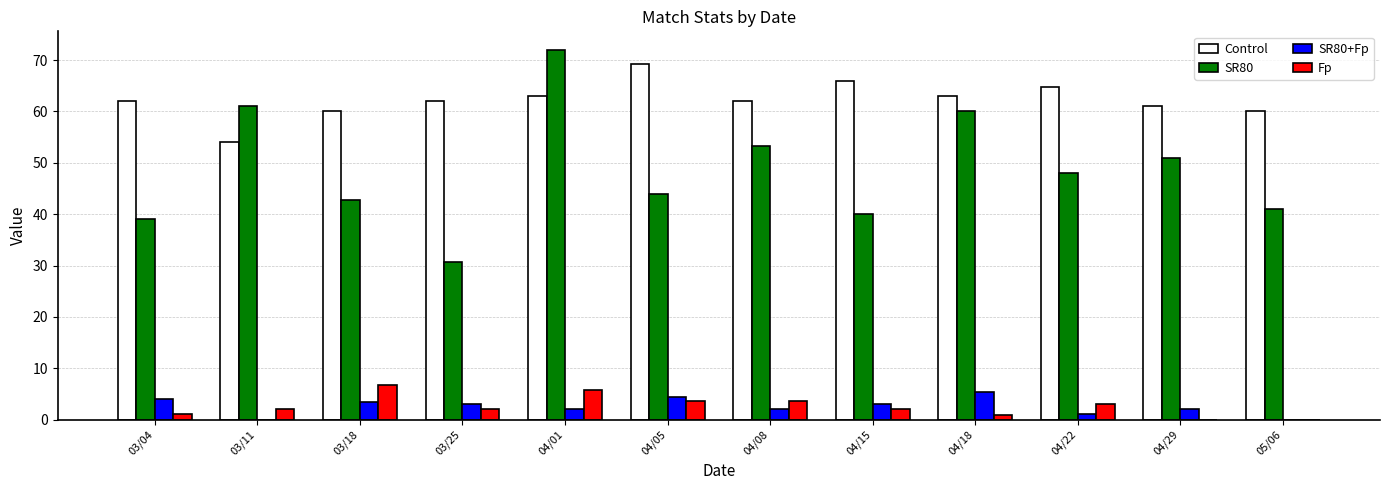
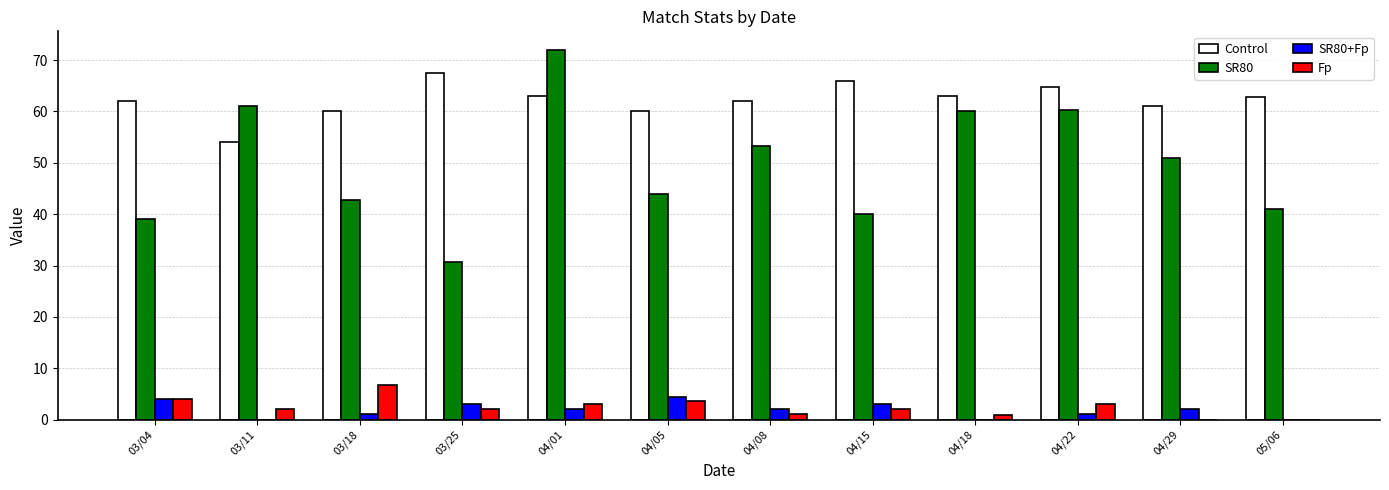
  {
    "Control": {
      "03/04": 62,
      "03/11": 54,
      "03/18": 60,
-     "03/25": 62,
+     "03/25": 68,
      "04/01": 63,
-     "04/05": 69,
+     "04/05": 60,
      "04/08": 62,
      "04/15": 66,
      "04/18": 63,
      "04/22": 65,
      "04/29": 61,
-     "05/06": 60
+     "05/06": 63
    },
    "SR80": {
      "03/04": 39,
      "03/11": 61,
      "03/18": 43,
      "03/25": 31,
      "04/01": 72,
      "04/05": 44,
      "04/08": 53,
      "04/15": 40,
      "04/18": 60,
-     "04/22": 48,
+     "04/22": 60,
      "04/29": 51,
      "05/06": 41
    },
    "SR80+Fp": {
      "03/04": 4,
      "03/11": 0,
-     "03/18": 4,
+     "03/18": 1,
      "03/25": 3,
      "04/01": 2,
      "04/05": 4,
      "04/08": 2,
      "04/15": 3,
-     "04/18": 5,
+     "04/18": 0,
      "04/22": 1,
      "04/29": 2,
      "05/06": 0
    },
    "Fp": {
-     "03/04": 1,
+     "03/04": 4,
      "03/11": 2,
      "03/18": 7,
      "03/25": 2,
-     "04/01": 6,
+     "04/01": 3,
      "04/05": 4,
-     "04/08": 4,
+     "04/08": 1,
      "04/15": 2,
      "04/18": 1,
      "04/22": 3,
      "04/29": 0,
      "05/06": 0
    }
  }
